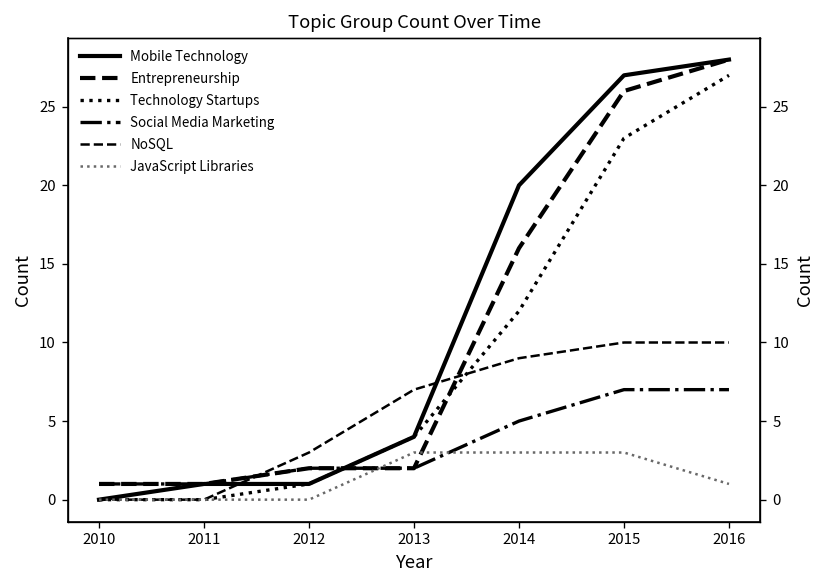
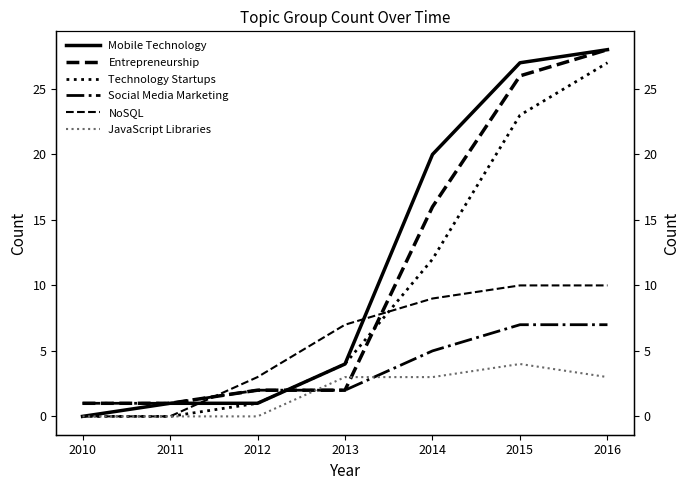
  {
    "JavaScript Libraries": {
      "2012": 0,
      "2013": 3,
      "2014": 3,
-     "2015": 3,
-     "2016": 1
+     "2015": 4,
+     "2016": 3
    }
  }
